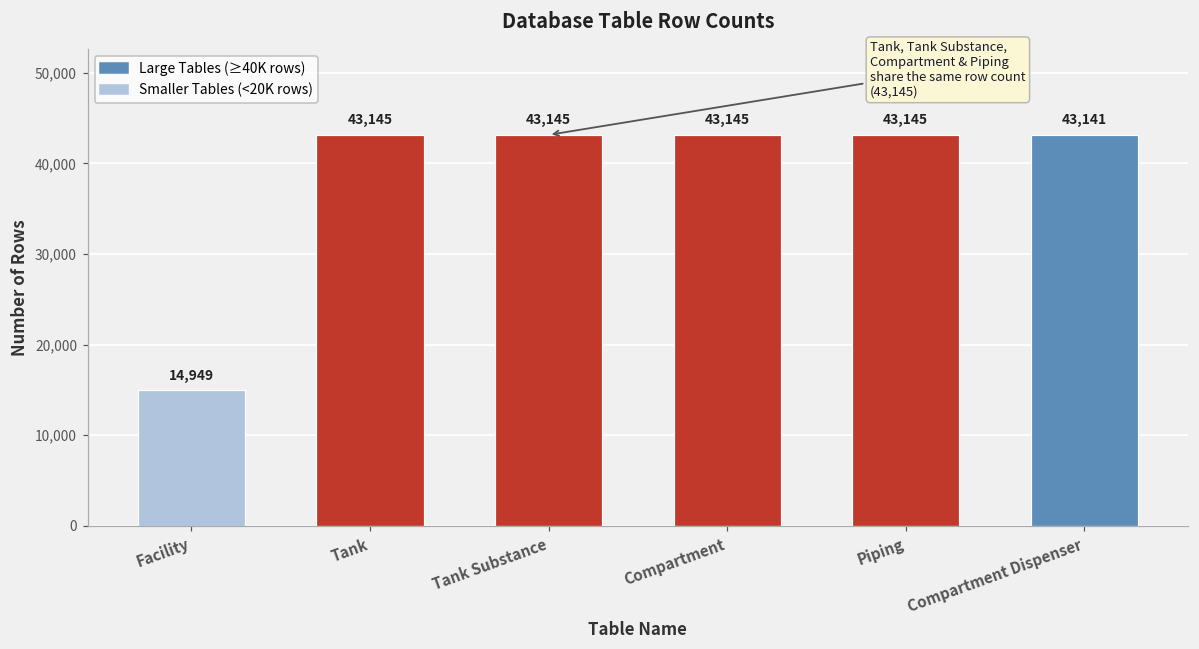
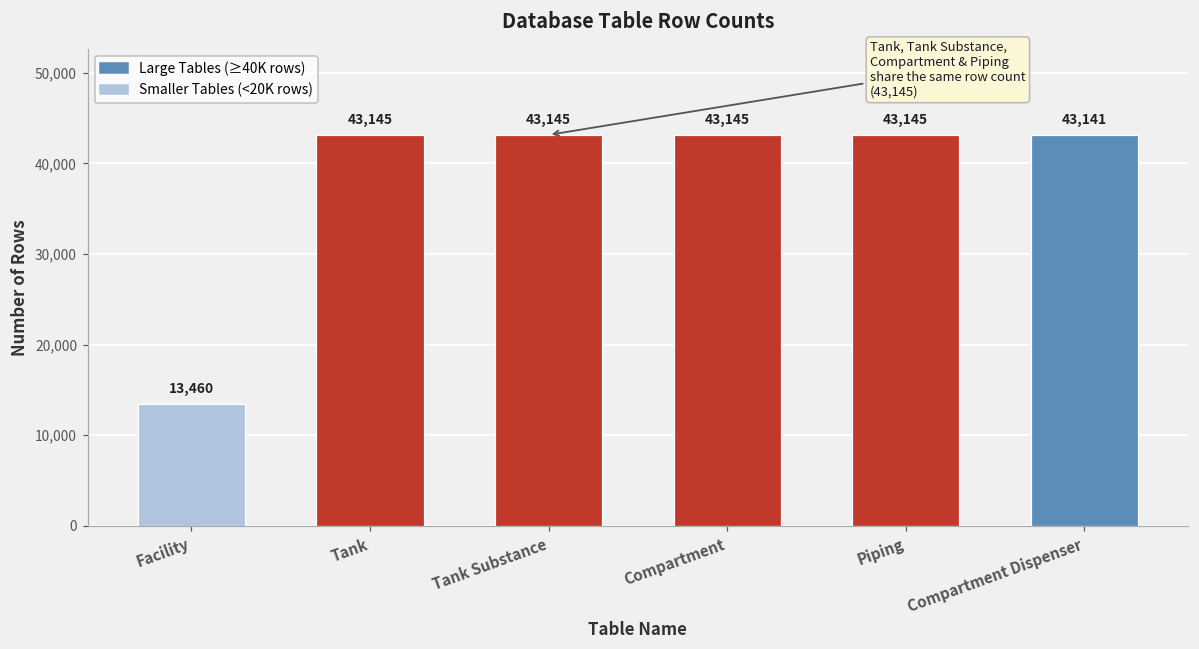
  {
-   "Facility": "14,949",
+   "Facility": "13,460",
    "Tank": "43,145",
    "Compartment Dispenser": "43,141"
  }
